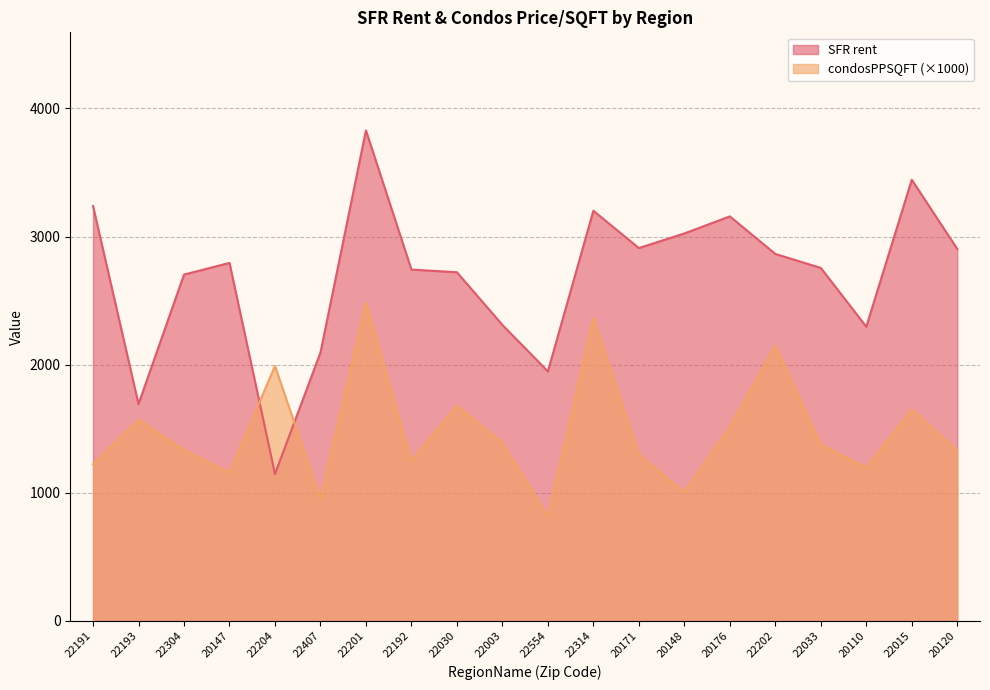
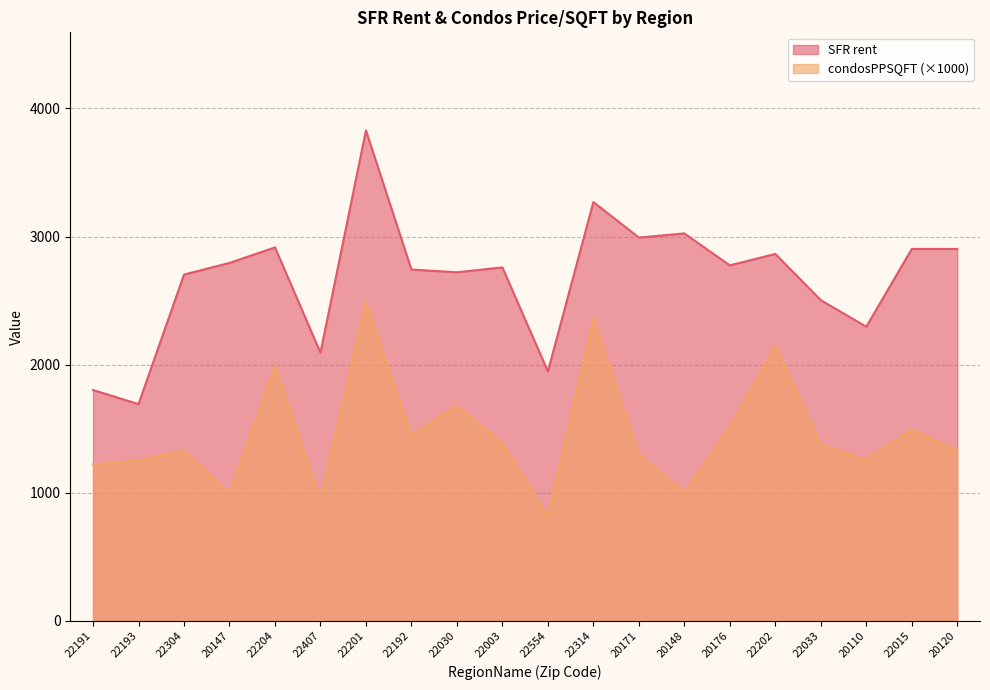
  {
    "SFR rent": {
-     "22191": 3240,
+     "22191": 1800,
      "22193": 1690,
      "22304": 2700,
      "20147": 2790,
-     "22204": 1150,
+     "22204": 2920,
      "22407": 2090,
      "22201": 3830,
      "22192": 2740,
      "22030": 2720,
-     "22003": 2310,
+     "22003": 2760,
      "22554": 1950,
-     "22314": 3200,
-     "20171": 2910,
+     "22314": 3270,
+     "20171": 2990,
      "20148": 3020,
-     "20176": 3160,
+     "20176": 2780,
      "22202": 2860,
-     "22033": 2760,
+     "22033": 2500,
      "20110": 2300,
-     "22015": 3440,
+     "22015": 2900,
      "20120": 2900
    },
    "condosPPSQFT (×1000)": {
      "22191": 1220,
-     "22193": 1570,
+     "22193": 1250,
      "22304": 1330,
-     "20147": 1160,
+     "20147": 1000,
      "22204": 1990,
      "22407": 950,
      "22201": 2480,
-     "22192": 1250,
+     "22192": 1450,
      "22030": 1680,
      "22003": 1390,
      "22554": 810,
      "22314": 2360,
      "20171": 1300,
      "20148": 1000,
      "20176": 1520,
      "22202": 2150,
      "22033": 1380,
-     "20110": 1190,
-     "22015": 1650,
+     "20110": 1260,
+     "22015": 1490,
      "20120": 1330
    }
  }
